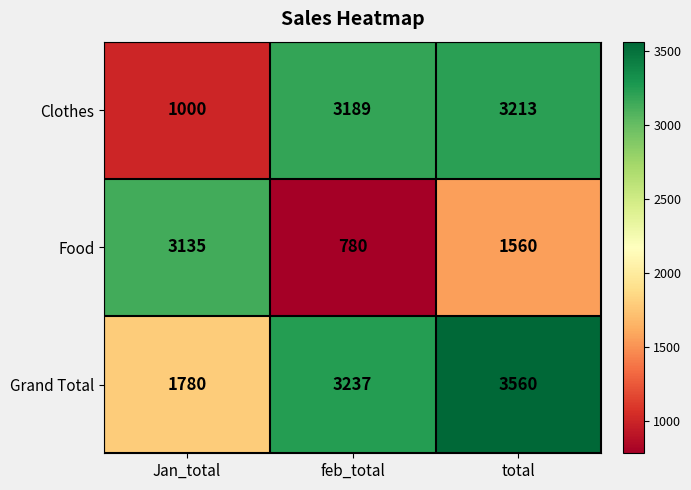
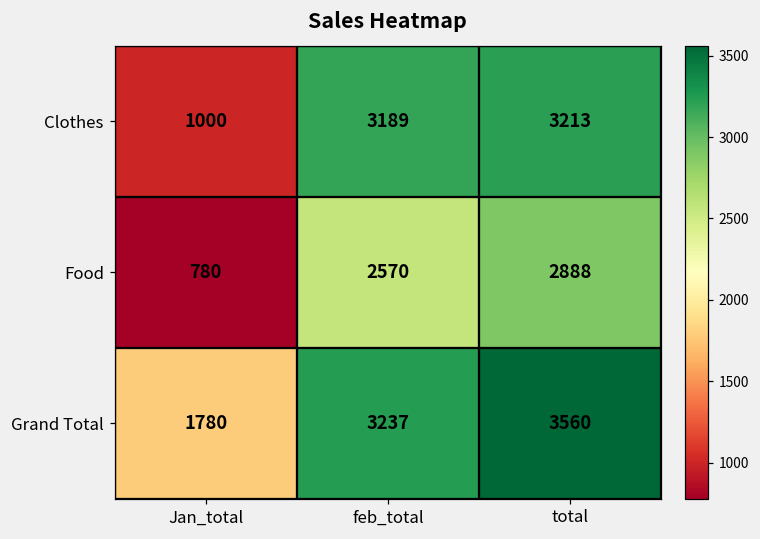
  {
    "Clothes": {
      "Jan_total": 1000,
      "feb_total": 3189,
      "total": 3213
    },
    "Food": {
-     "Jan_total": 3135,
-     "feb_total": 780,
-     "total": 1560
+     "Jan_total": 780,
+     "feb_total": 2570,
+     "total": 2888
    },
    "Grand Total": {
      "Jan_total": 1780,
      "feb_total": 3237,
      "total": 3560
    }
  }
